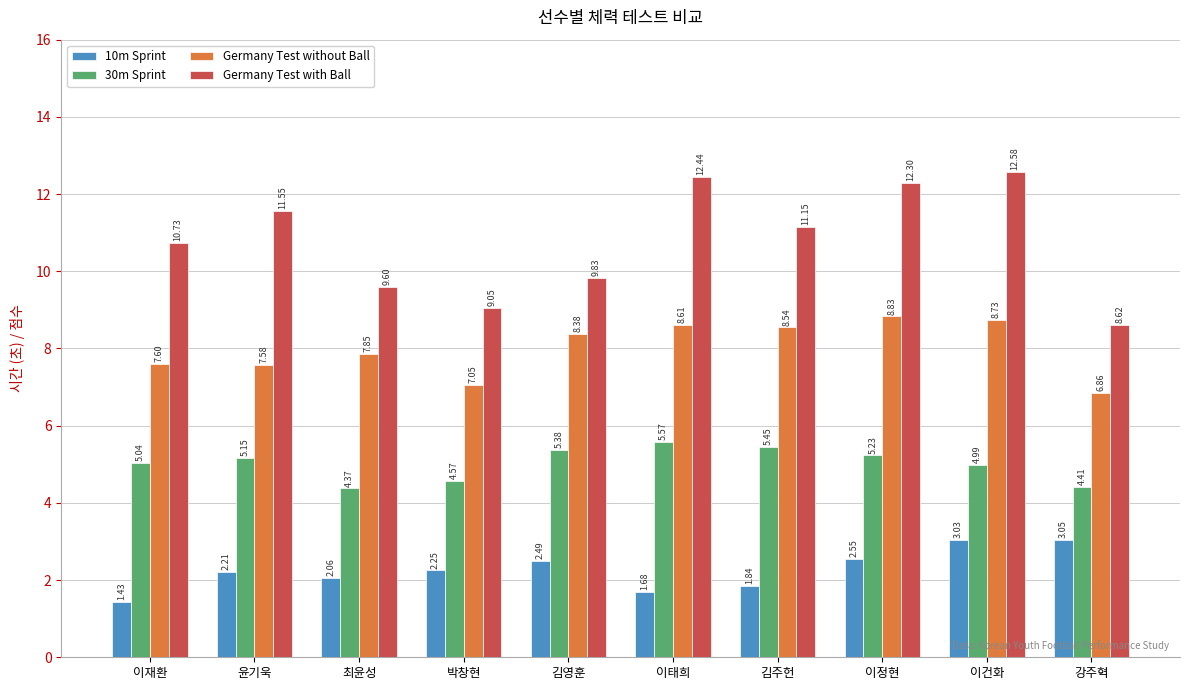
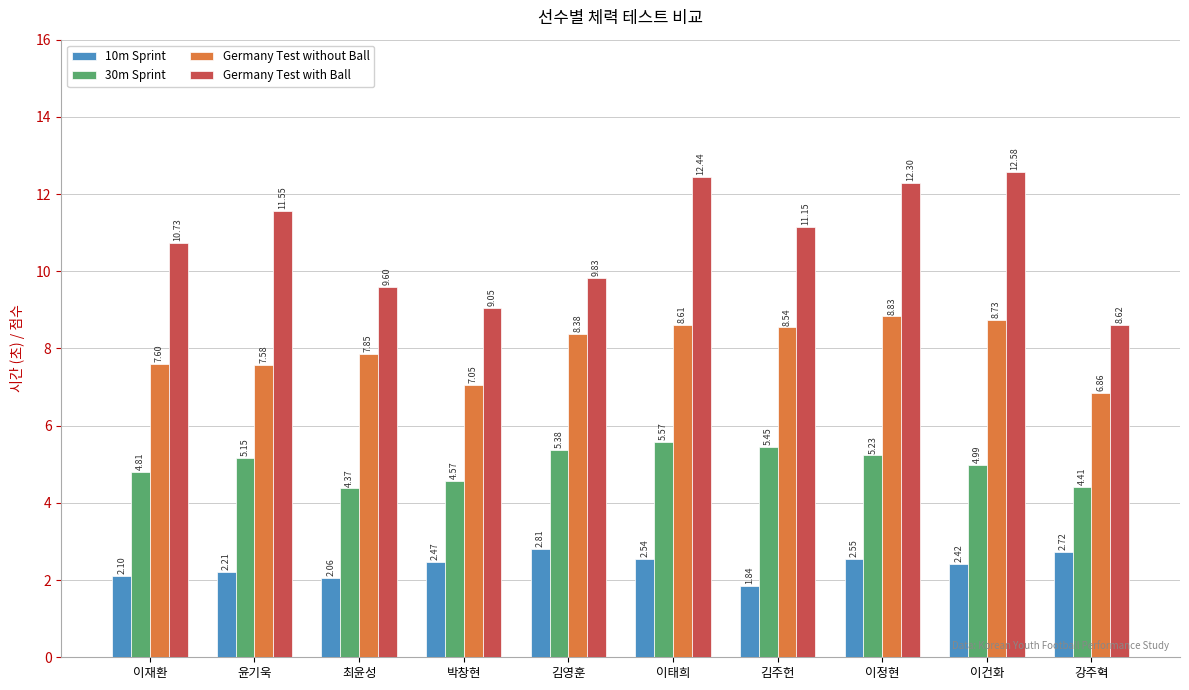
  {
    "10m Sprint": {
-     "이재환": 1.43,
+     "이재환": 2.10,
      "윤기욱": 2.21,
      "최윤성": 2.06,
-     "박창현": 2.25,
-     "김영훈": 2.49,
-     "이태희": 1.68,
+     "박창현": 2.47,
+     "김영훈": 2.81,
+     "이태희": 2.54,
      "김주헌": 1.84,
      "이정현": 2.55,
-     "이건화": 3.03,
-     "강주혁": 3.05
+     "이건화": 2.42,
+     "강주혁": 2.72
    },
    "30m Sprint": {
-     "이재환": 5.04,
+     "이재환": 4.81,
      "윤기욱": 5.15,
      "최윤성": 4.37,
      "박창현": 4.57,
      "김영훈": 5.38,
      "이태희": 5.57,
      "김주헌": 5.45,
      "이정현": 5.23,
      "이건화": 4.99,
      "강주혁": 4.41
    }
  }
